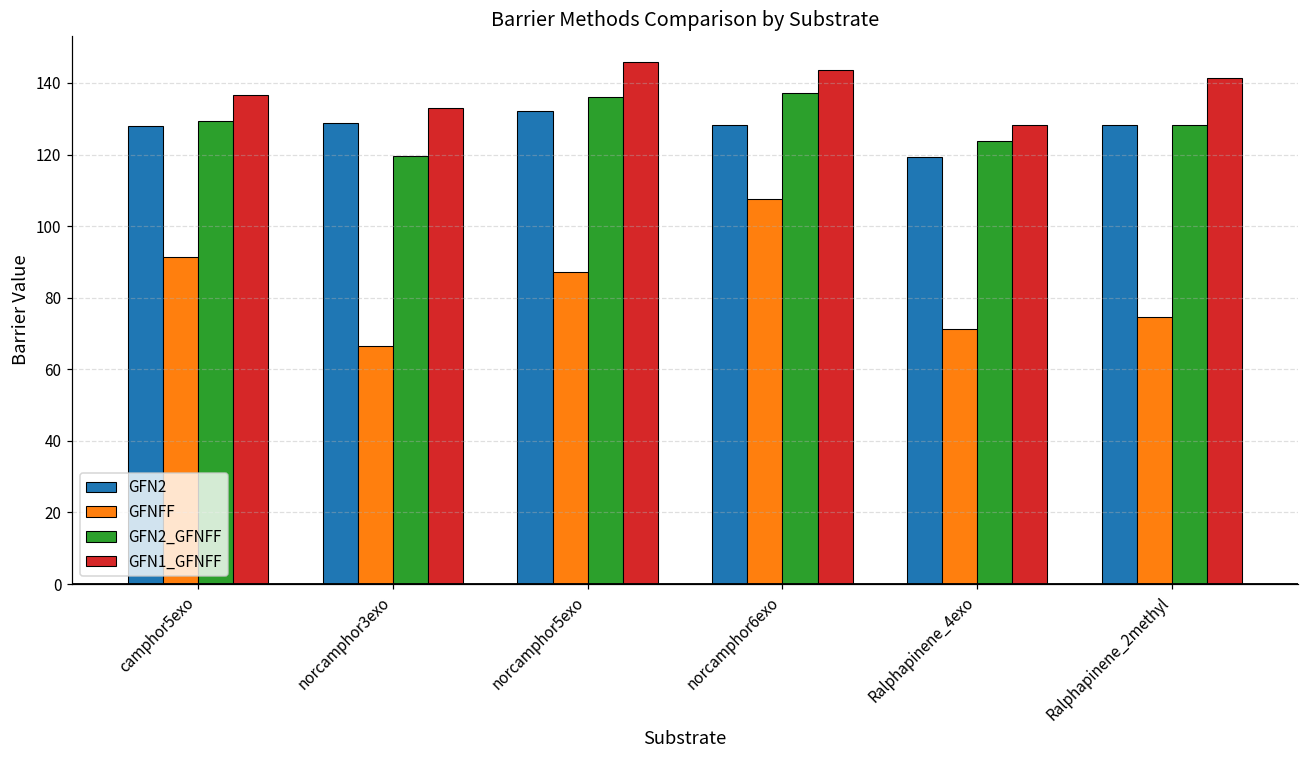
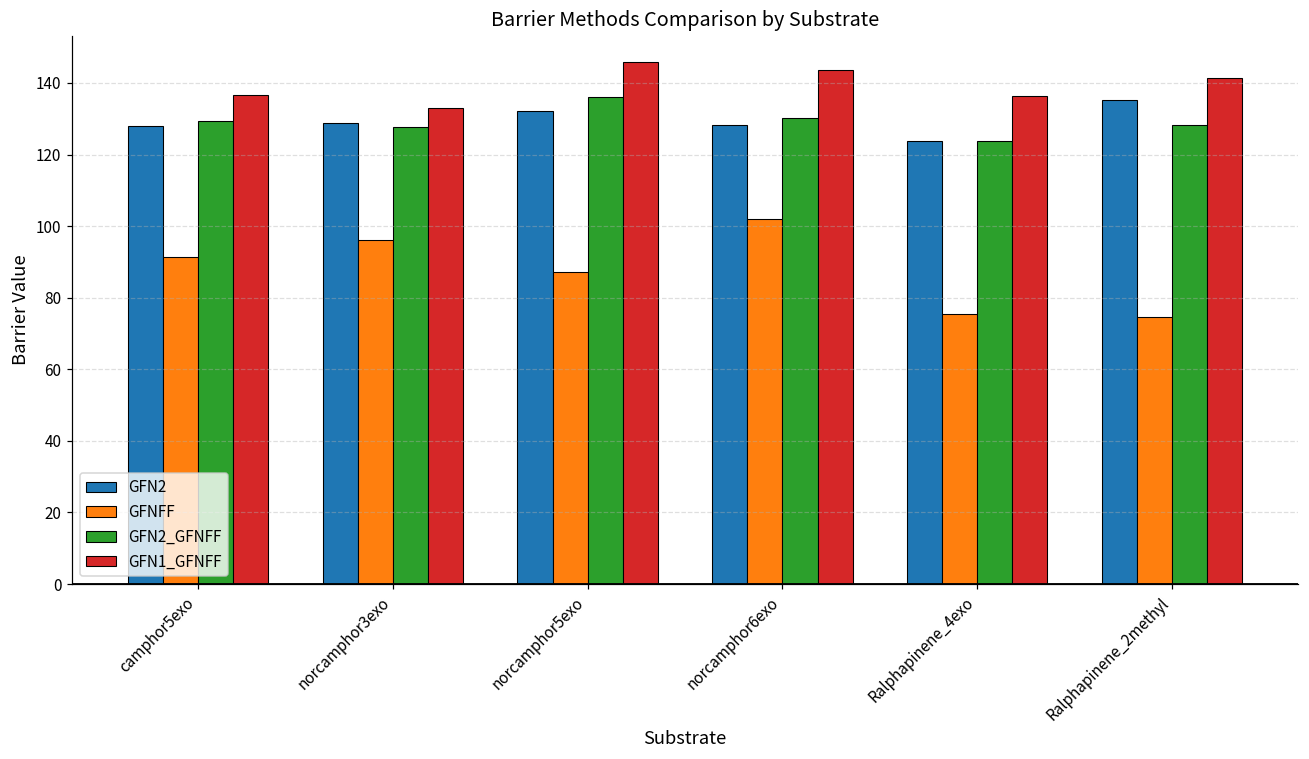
  {
    "GFN2": {
      "camphor5exo": 128,
      "norcamphor3exo": 129,
      "norcamphor5exo": 132,
      "norcamphor6exo": 128,
-     "Ralphapinene_4exo": 119,
-     "Ralphapinene_2methyl": 128
+     "Ralphapinene_4exo": 124,
+     "Ralphapinene_2methyl": 135
    },
    "GFNFF": {
      "camphor5exo": 91,
-     "norcamphor3exo": 66,
+     "norcamphor3exo": 96,
      "norcamphor5exo": 87,
-     "norcamphor6exo": 108,
-     "Ralphapinene_4exo": 71,
+     "norcamphor6exo": 102,
+     "Ralphapinene_4exo": 75,
      "Ralphapinene_2methyl": 75
    },
    "GFN2_GFNFF": {
      "camphor5exo": 129,
-     "norcamphor3exo": 120,
+     "norcamphor3exo": 128,
      "norcamphor5exo": 136,
-     "norcamphor6exo": 137,
+     "norcamphor6exo": 130,
      "Ralphapinene_4exo": 124,
      "Ralphapinene_2methyl": 128
    },
    "GFN1_GFNFF": {
      "camphor5exo": 137,
      "norcamphor3exo": 133,
      "norcamphor5exo": 146,
      "norcamphor6exo": 144,
-     "Ralphapinene_4exo": 128,
+     "Ralphapinene_4exo": 136,
      "Ralphapinene_2methyl": 141
    }
  }
